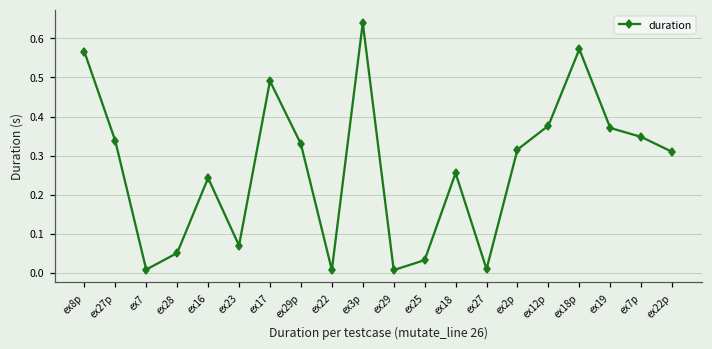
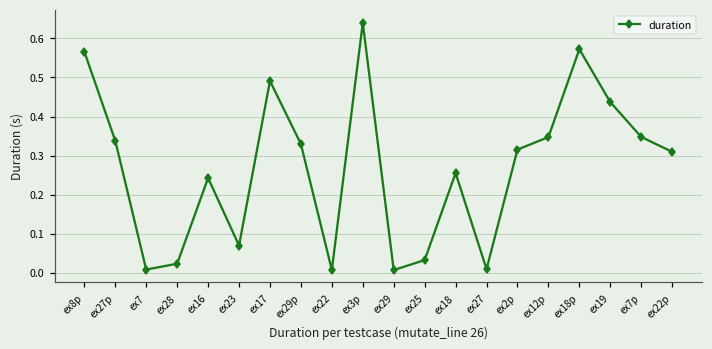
  {
    "ex8p": 0.57,
    "ex27p": 0.34,
    "ex7": 0.01,
-   "ex28": 0.05,
+   "ex28": 0.02,
    "ex16": 0.24,
    "ex23": 0.07,
    "ex17": 0.49,
    "ex29p": 0.33,
    "ex22": 0.01,
    "ex3p": 0.64,
    "ex29": 0.01,
    "ex25": 0.03,
    "ex18": 0.26,
    "ex27": 0.01,
    "ex2p": 0.32,
-   "ex12p": 0.38,
+   "ex12p": 0.35,
    "ex18p": 0.57,
-   "ex19": 0.37,
+   "ex19": 0.44,
    "ex7p": 0.35,
    "ex22p": 0.31
  }
